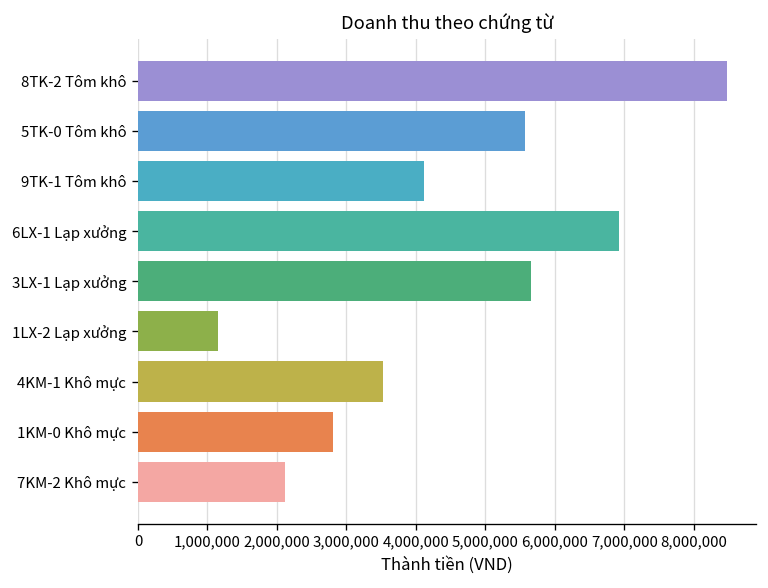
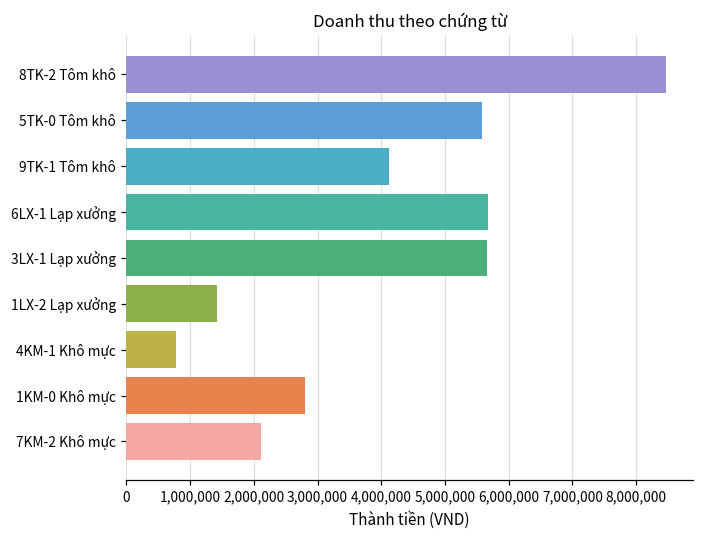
  {
    "8TK-2 Tôm khô": "8,500,000",
    "5TK-0 Tôm khô": "5,600,000",
    "9TK-1 Tôm khô": "4,100,000",
-   "6LX-1 Lạp xưởng": "6,900,000",
+   "6LX-1 Lạp xưởng": "5,700,000",
    "3LX-1 Lạp xưởng": "5,700,000",
-   "1LX-2 Lạp xưởng": "1,200,000",
-   "4KM-1 Khô mực": "3,500,000",
+   "1LX-2 Lạp xưởng": "1,400,000",
+   "4KM-1 Khô mực": "800,000",
    "1KM-0 Khô mực": "2,800,000",
    "7KM-2 Khô mực": "2,100,000"
  }
